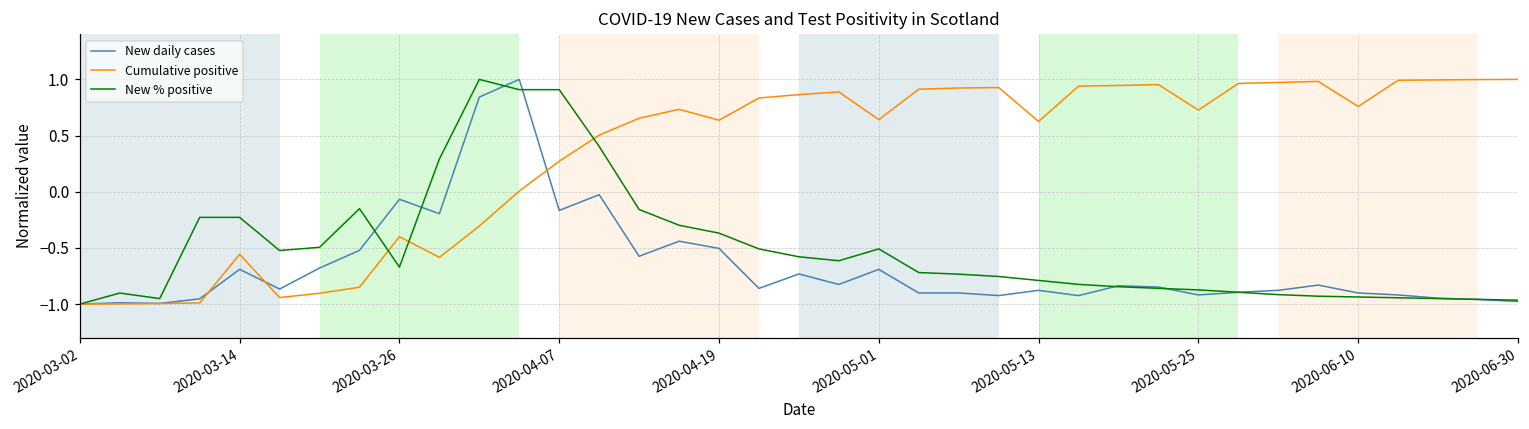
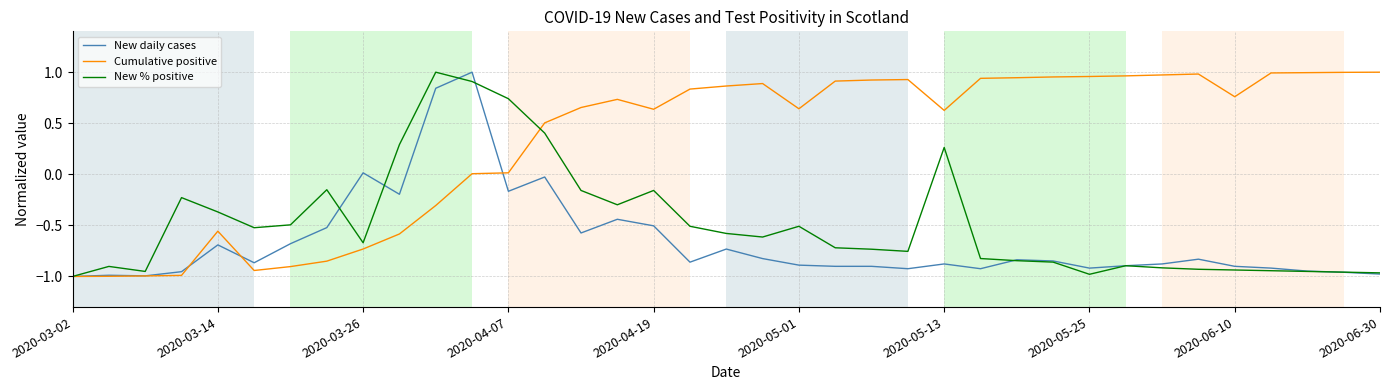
  {
    "New daily cases": {
      "2020-03-14": -0.69,
-     "2020-03-26": -0.07,
+     "2020-03-26": 0.01,
      "2020-04-07": -0.17,
      "2020-04-19": -0.50,
-     "2020-05-01": -0.69,
+     "2020-05-01": -0.89,
      "2020-05-13": -0.88,
      "2020-05-25": -0.92,
      "2020-06-10": -0.90
    },
    "Cumulative positive": {
      "2020-03-14": -0.56,
-     "2020-03-26": -0.40,
-     "2020-04-07": 0.27,
+     "2020-03-26": -0.73,
+     "2020-04-07": 0.01,
      "2020-04-19": 0.64,
      "2020-05-01": 0.64,
      "2020-05-13": 0.63,
-     "2020-05-25": 0.73,
+     "2020-05-25": 0.96,
      "2020-06-10": 0.76,
      "2020-06-30": 1.00
    },
    "New % positive": {
-     "2020-03-14": -0.23,
+     "2020-03-14": -0.37,
      "2020-03-26": -0.67,
-     "2020-04-07": 0.91,
-     "2020-04-19": -0.37,
+     "2020-04-07": 0.74,
+     "2020-04-19": -0.16,
      "2020-05-01": -0.51,
-     "2020-05-13": -0.79,
-     "2020-05-25": -0.87,
+     "2020-05-13": 0.26,
+     "2020-05-25": -0.98,
      "2020-06-10": -0.94
    }
  }
